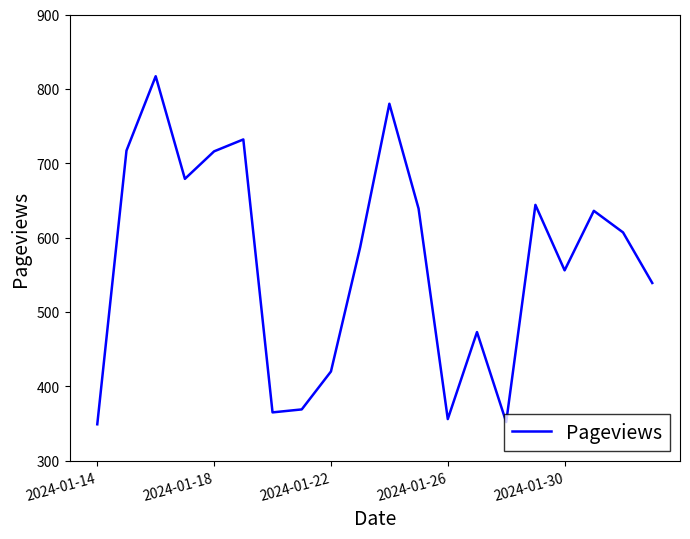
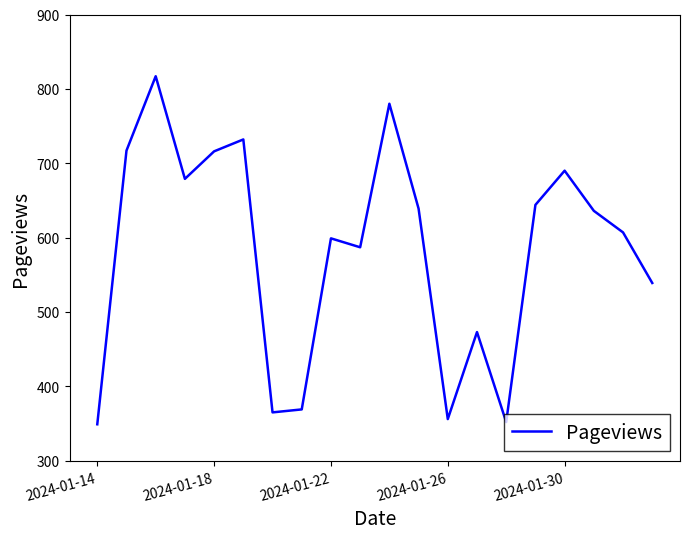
  {
    "2024-01-14": 350,
    "2024-01-18": 720,
-   "2024-01-22": 420,
+   "2024-01-22": 600,
    "2024-01-26": 360,
-   "2024-01-30": 560
+   "2024-01-30": 690
  }
